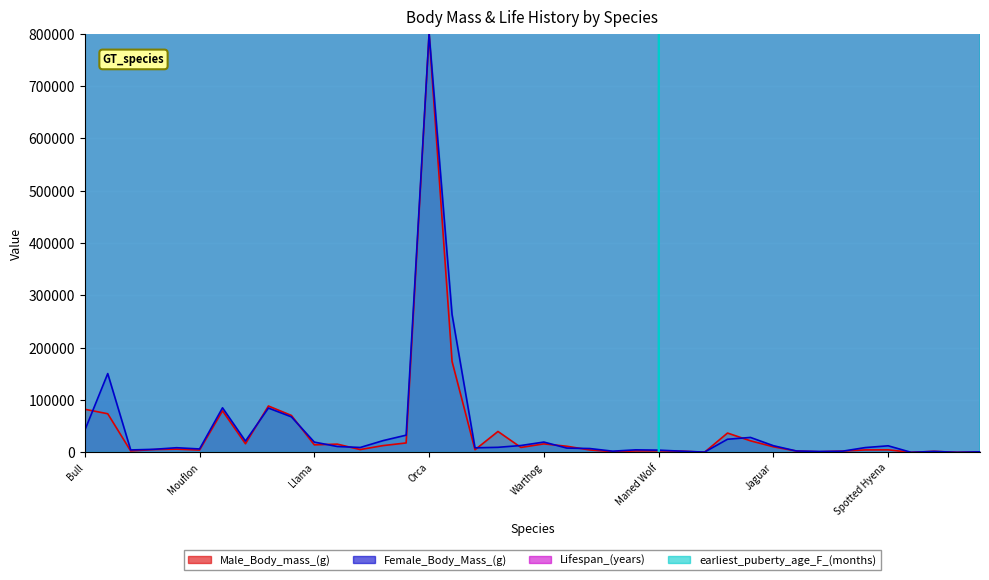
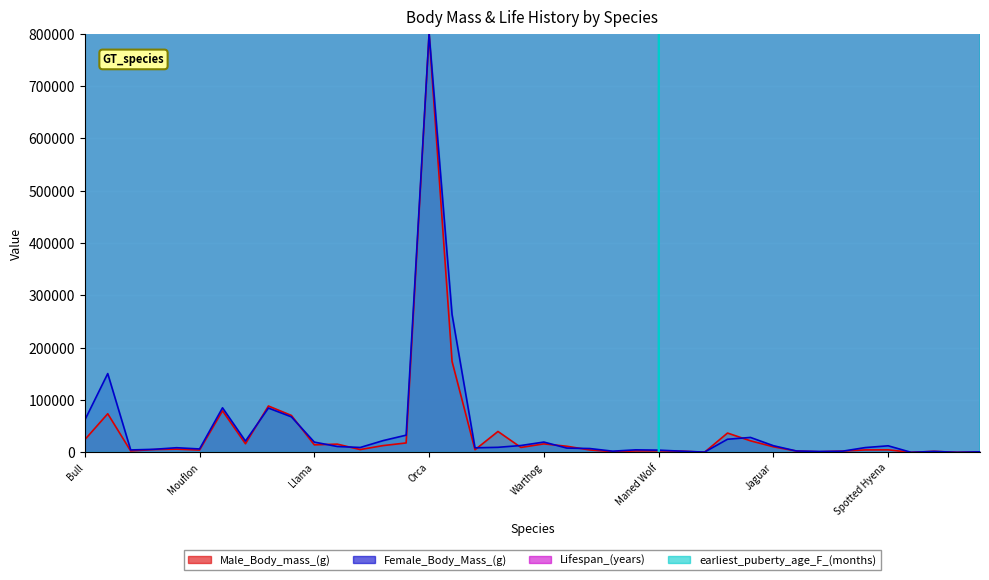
  {
    "Male_Body_mass_(g)": {
-     "Bull": 80000,
+     "Bull": 20000,
      "Llama": 10000,
      "Spotted Hyena": 0
    },
    "Female_Body_Mass_(g)": {
-     "Bull": 40000,
+     "Bull": 60000,
      "Llama": 20000,
      "Spotted Hyena": 10000
    }
  }
